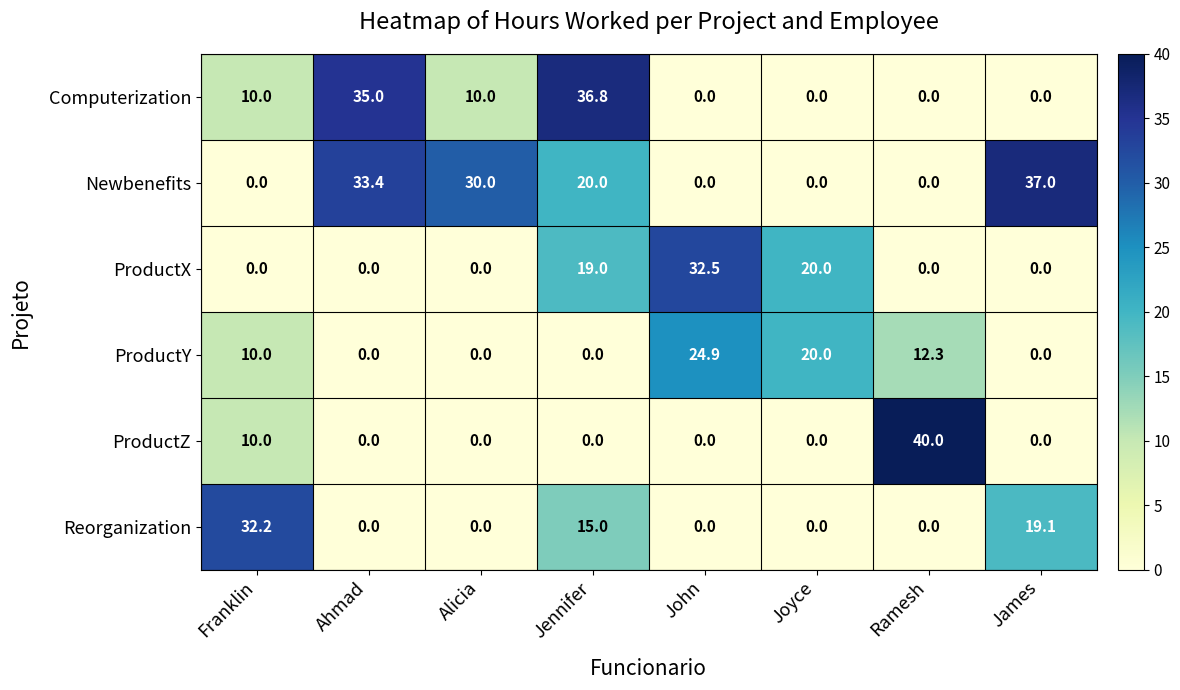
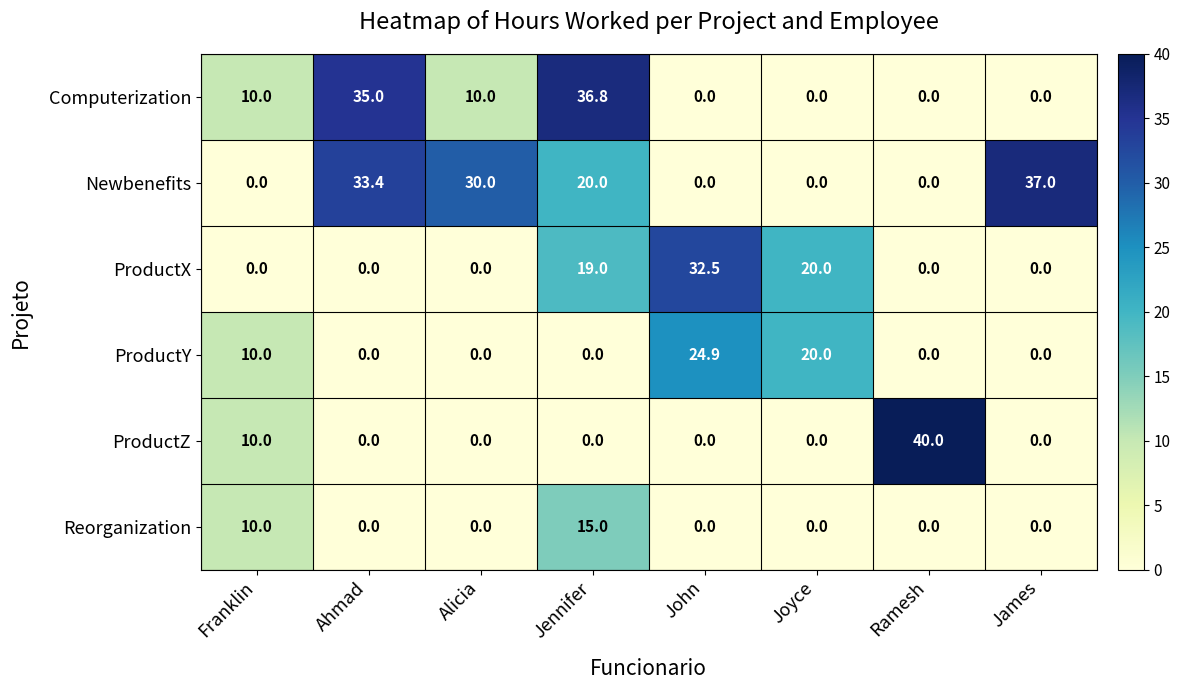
  {
    "Computerization": {
      "Franklin": 10.0,
      "Ahmad": 35.0,
      "Alicia": 10.0,
      "Jennifer": 36.8,
      "John": 0.0,
      "Joyce": 0.0,
      "Ramesh": 0.0,
      "James": 0.0
    },
    "Newbenefits": {
      "Franklin": 0.0,
      "Ahmad": 33.4,
      "Alicia": 30.0,
      "Jennifer": 20.0,
      "John": 0.0,
      "Joyce": 0.0,
      "Ramesh": 0.0,
      "James": 37.0
    },
    "ProductX": {
      "Franklin": 0.0,
      "Ahmad": 0.0,
      "Alicia": 0.0,
      "Jennifer": 19.0,
      "John": 32.5,
      "Joyce": 20.0,
      "Ramesh": 0.0,
      "James": 0.0
    },
    "ProductY": {
      "Franklin": 10.0,
      "Ahmad": 0.0,
      "Alicia": 0.0,
      "Jennifer": 0.0,
      "John": 24.9,
      "Joyce": 20.0,
-     "Ramesh": 12.3,
+     "Ramesh": 0.0,
      "James": 0.0
    },
    "ProductZ": {
      "Franklin": 10.0,
      "Ahmad": 0.0,
      "Alicia": 0.0,
      "Jennifer": 0.0,
      "John": 0.0,
      "Joyce": 0.0,
      "Ramesh": 40.0,
      "James": 0.0
    },
    "Reorganization": {
-     "Franklin": 32.2,
+     "Franklin": 10.0,
      "Ahmad": 0.0,
      "Alicia": 0.0,
      "Jennifer": 15.0,
      "John": 0.0,
      "Joyce": 0.0,
      "Ramesh": 0.0,
-     "James": 19.1
+     "James": 0.0
    }
  }
